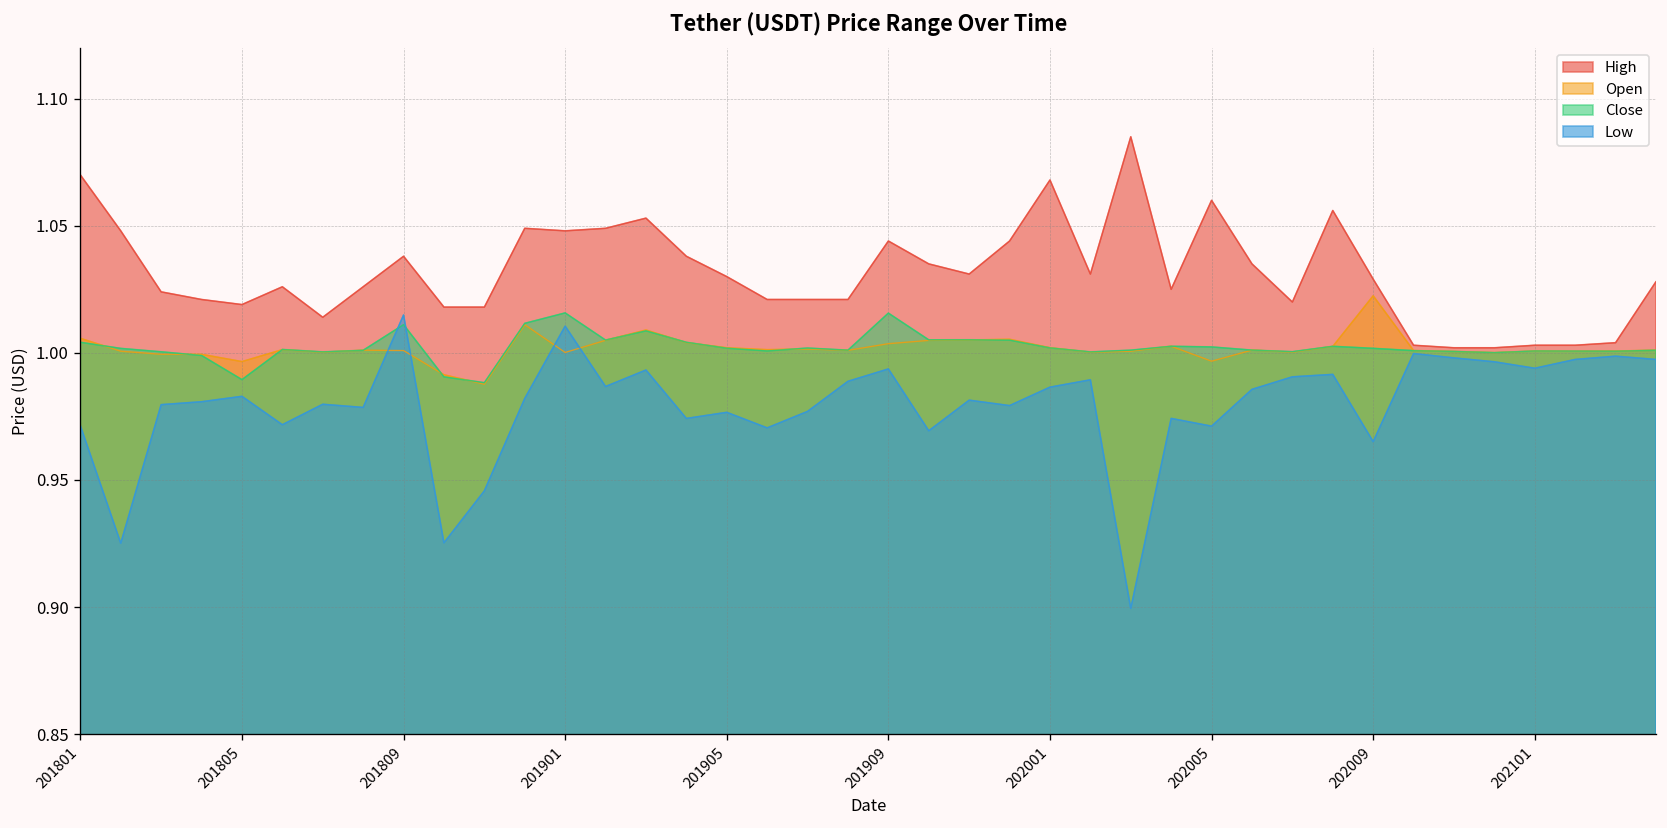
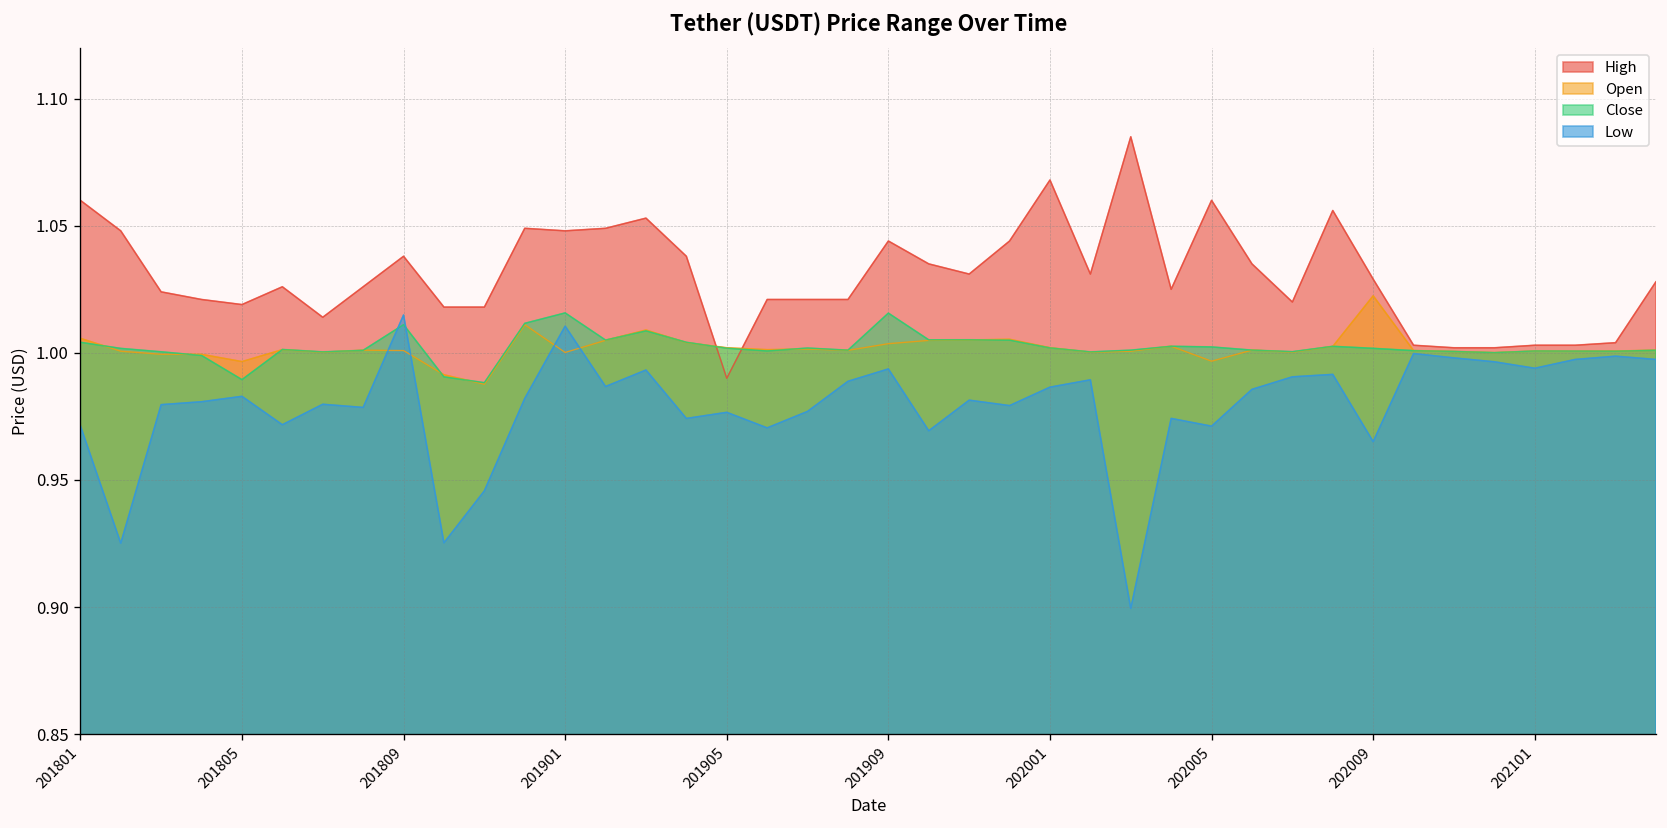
  {
    "High": {
-     "201801": 1.07,
+     "201801": 1.06,
      "201805": 1.02,
      "201809": 1.038,
      "201901": 1.048,
-     "201905": 1.03,
+     "201905": 0.99,
      "201909": 1.044,
      "202001": 1.068,
      "202005": 1.06,
      "202009": 1.03,
      "202101": 1.003
    },
    "Open": {
      "201801": 1.006,
      "201805": 0.997,
      "201809": 1.00,
      "201901": 1.00,
      "201909": 1.004,
      "202005": 0.997,
      "202009": 1.022
    },
    "Close": {
      "201801": 1.004,
      "201805": 0.99,
      "201809": 1.01,
      "201901": 1.016,
      "201909": 1.016,
      "202005": 1.002,
      "202009": 1.002
    },
    "Low": {
      "201801": 0.971,
      "201805": 0.983,
      "201809": 1.015,
      "201901": 1.01,
      "201905": 0.977,
      "201909": 0.994,
      "202001": 0.987,
      "202005": 0.97,
      "202009": 0.965,
      "202101": 0.994
    }
  }
